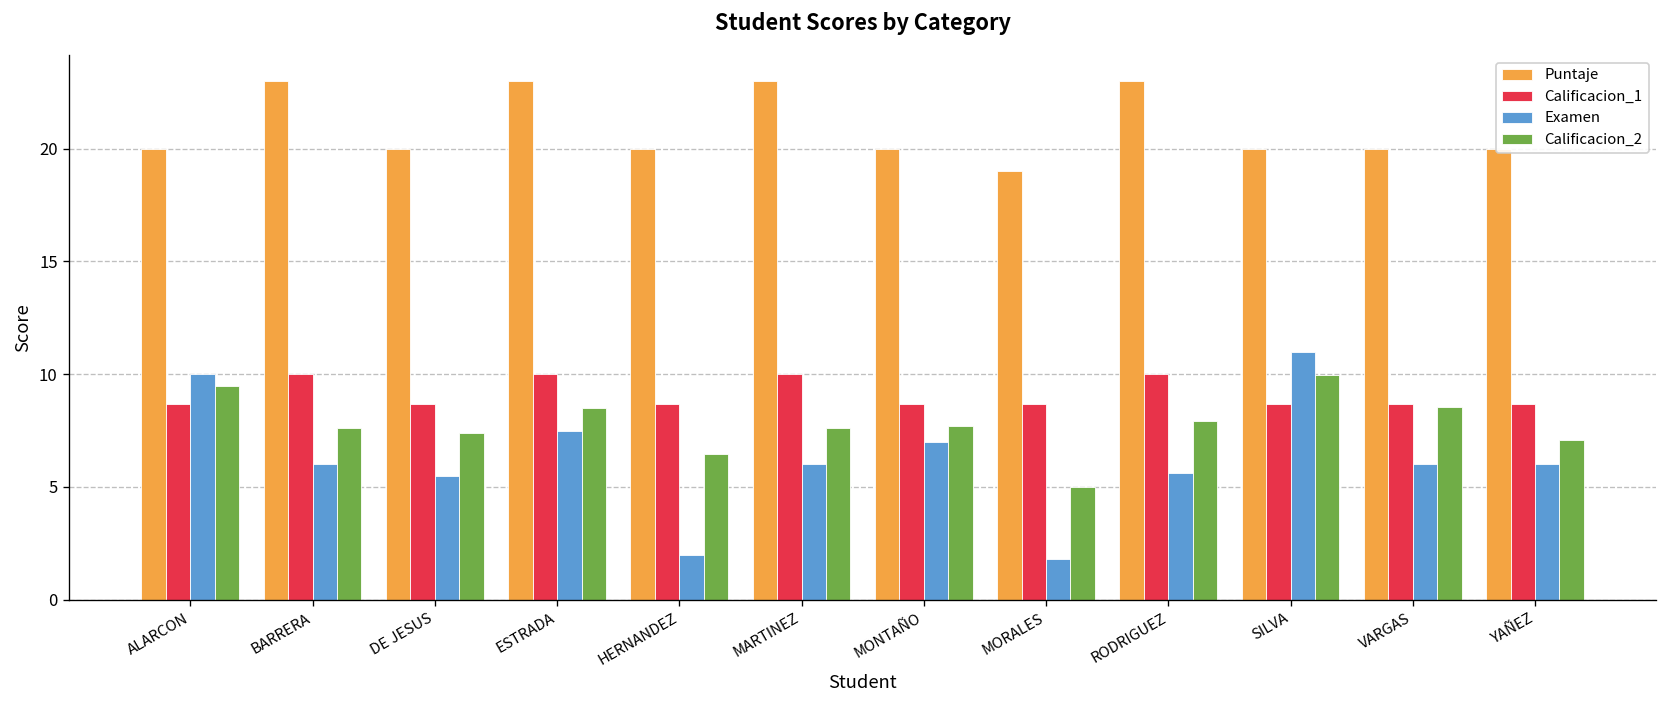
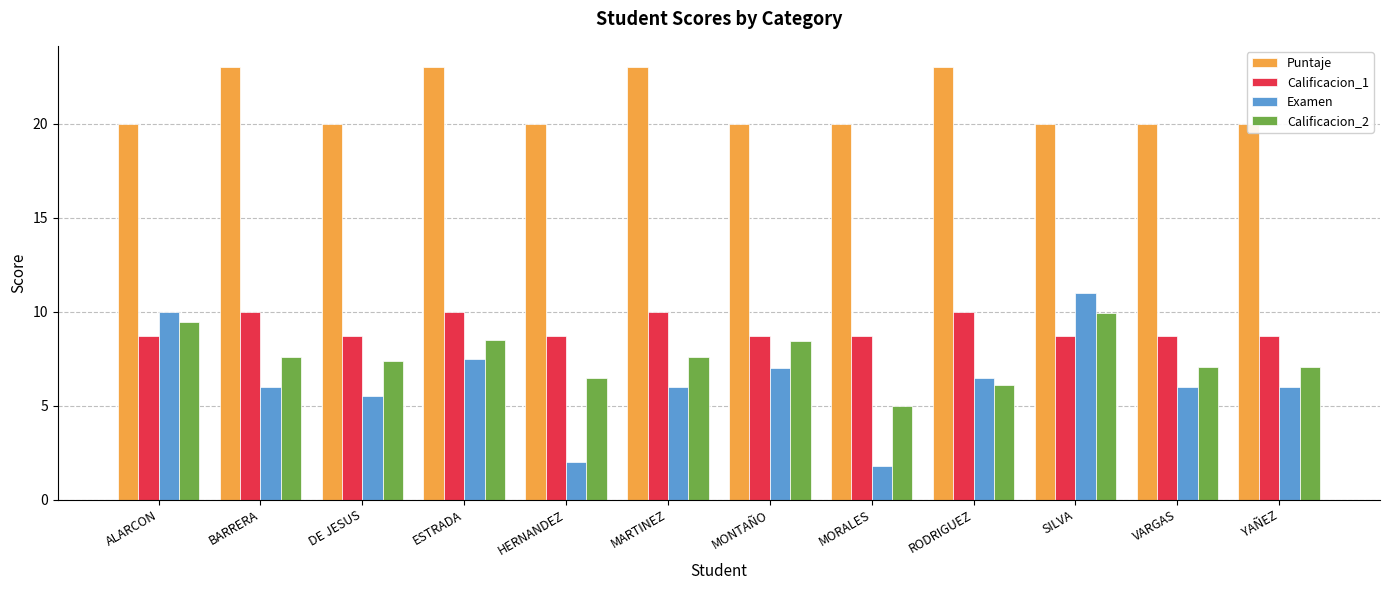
  {
    "Puntaje": {
      "ALARCON": 20,
      "BARRERA": 23,
      "DE JESUS": 20,
      "ESTRADA": 23,
      "HERNANDEZ": 20,
      "MARTINEZ": 23,
      "MONTAÑO": 20,
-     "MORALES": 19,
+     "MORALES": 20,
      "RODRIGUEZ": 23,
      "SILVA": 20,
      "VARGAS": 20
    },
    "Calificacion_1": {
      "ALARCON": 8.7,
      "BARRERA": 10.0,
      "DE JESUS": 8.7,
      "ESTRADA": 10.0,
      "HERNANDEZ": 8.7,
      "MARTINEZ": 10.0,
      "MONTAÑO": 8.7,
      "MORALES": 8.7,
      "RODRIGUEZ": 10.0,
      "SILVA": 8.7,
      "VARGAS": 8.7,
      "YAÑEZ": 8.7
    },
    "Examen": {
      "ALARCON": 10.0,
      "BARRERA": 6.0,
      "DE JESUS": 5.5,
      "ESTRADA": 7.5,
      "HERNANDEZ": 2.0,
      "MARTINEZ": 6.0,
      "MONTAÑO": 7.0,
      "MORALES": 1.8,
-     "RODRIGUEZ": 5.6,
+     "RODRIGUEZ": 6.5,
      "SILVA": 11.0,
      "VARGAS": 6.0,
      "YAÑEZ": 6.0
    },
    "Calificacion_2": {
      "ALARCON": 9.5,
      "BARRERA": 7.6,
      "DE JESUS": 7.4,
      "ESTRADA": 8.5,
      "HERNANDEZ": 6.5,
      "MARTINEZ": 7.6,
-     "MONTAÑO": 7.7,
+     "MONTAÑO": 8.5,
      "MORALES": 5.0,
-     "RODRIGUEZ": 7.9,
+     "RODRIGUEZ": 6.1,
      "SILVA": 10.0,
-     "VARGAS": 8.5,
+     "VARGAS": 7.1,
      "YAÑEZ": 7.1
    }
  }
